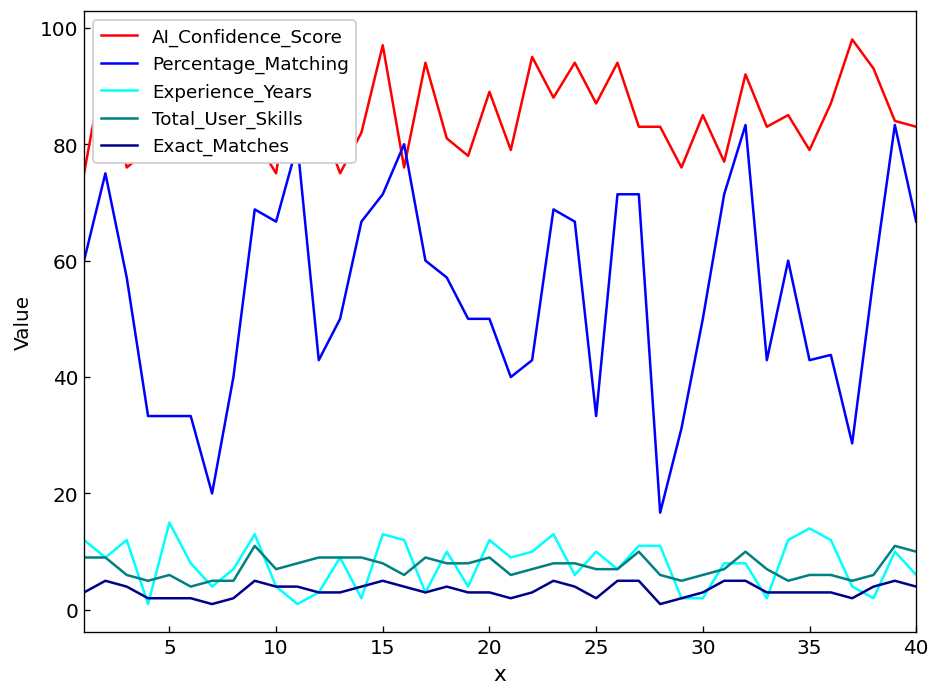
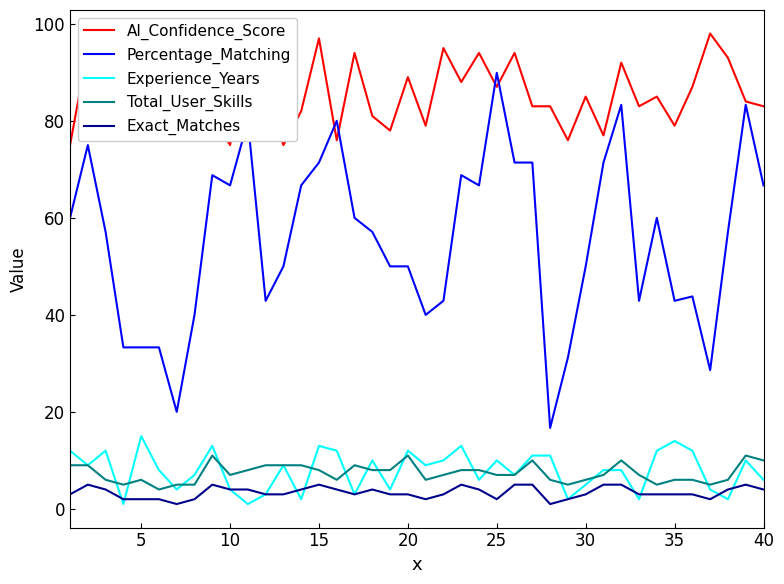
  {
    "AI_Confidence_Score": {
      "10": 75,
      "15": 97,
      "20": 89,
      "25": 87,
      "30": 85,
      "35": 79,
      "40": 83
    },
    "Percentage_Matching": {
      "5": 33,
      "10": 67,
      "15": 71,
      "20": 50,
-     "25": 33,
+     "25": 90,
      "30": 50,
      "35": 43,
      "40": 67
    },
    "Experience_Years": {
      "5": 15,
      "15": 13,
      "20": 12,
      "25": 10,
-     "30": 2,
+     "30": 5,
      "35": 14,
      "40": 6
    },
    "Total_User_Skills": {
      "5": 6,
      "10": 7,
      "15": 8,
-     "20": 9,
+     "20": 11,
      "25": 7,
      "30": 6,
      "35": 6,
      "40": 10
    },
    "Exact_Matches": {
      "5": 2,
      "15": 5,
      "20": 3,
      "25": 2,
      "30": 3,
      "35": 3,
      "40": 4
    }
  }
